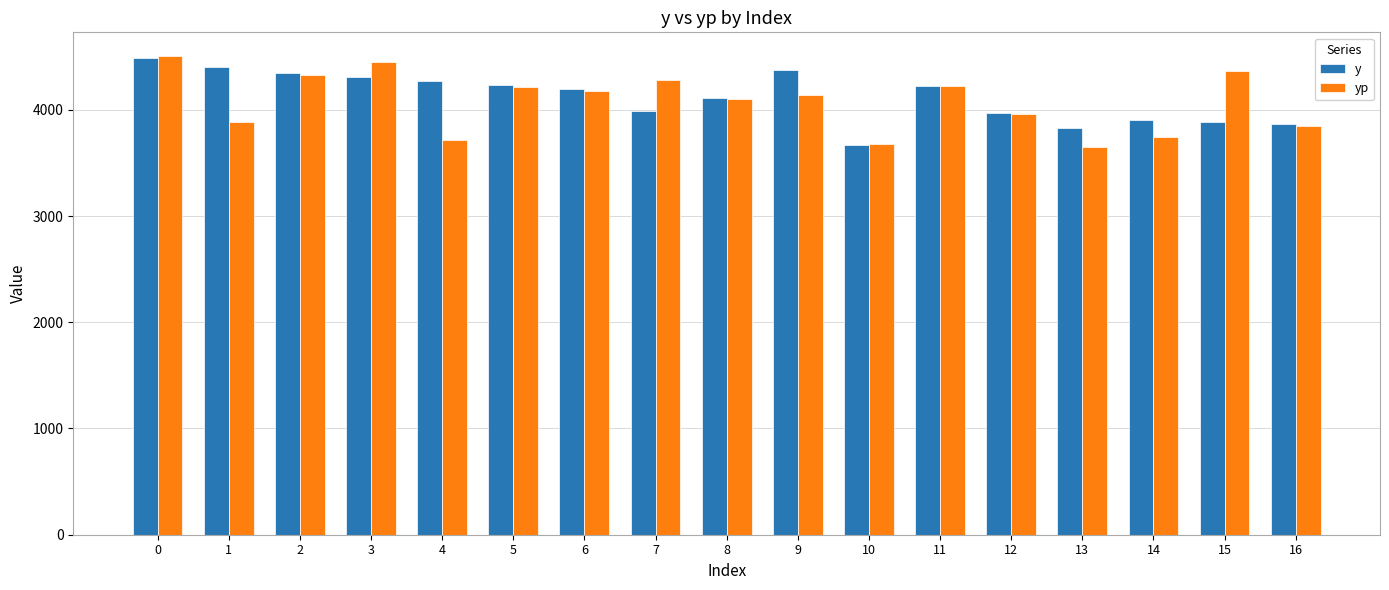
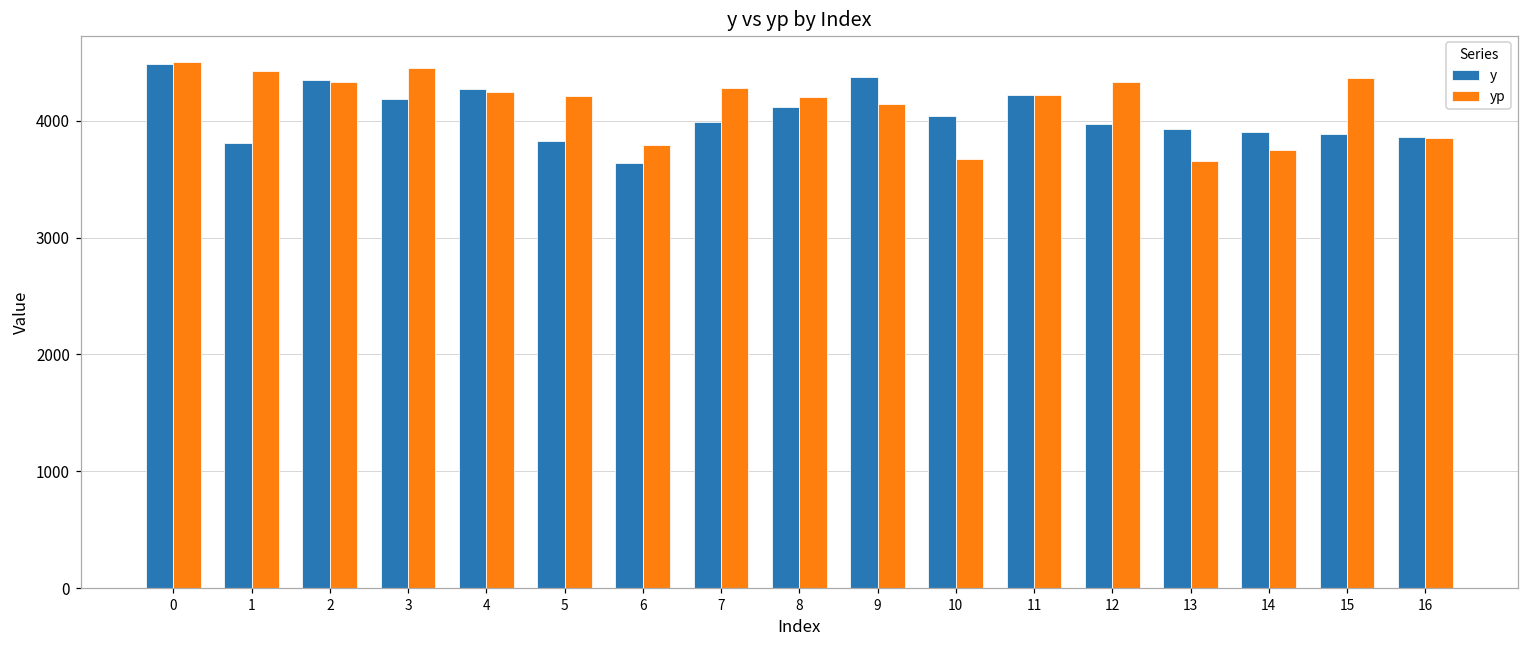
  {
    "y": {
      "0": 4490,
-     "1": 4410,
+     "1": 3810,
      "2": 4350,
-     "3": 4310,
+     "3": 4180,
      "4": 4270,
-     "5": 4230,
-     "6": 4190,
+     "5": 3830,
+     "6": 3640,
      "7": 3990,
      "8": 4120,
      "9": 4370,
-     "10": 3670,
+     "10": 4040,
      "11": 4220,
      "12": 3970,
-     "13": 3830,
+     "13": 3930,
      "14": 3910,
      "15": 3890,
      "16": 3860
    },
    "yp": {
      "0": 4500,
-     "1": 3890,
+     "1": 4420,
      "2": 4330,
      "3": 4450,
-     "4": 3710,
+     "4": 4250,
      "5": 4210,
-     "6": 4180,
+     "6": 3790,
      "7": 4280,
-     "8": 4100,
+     "8": 4210,
      "9": 4140,
      "10": 3680,
      "11": 4220,
-     "12": 3960,
+     "12": 4340,
      "13": 3650,
      "14": 3750,
      "15": 4370,
      "16": 3850
    }
  }
